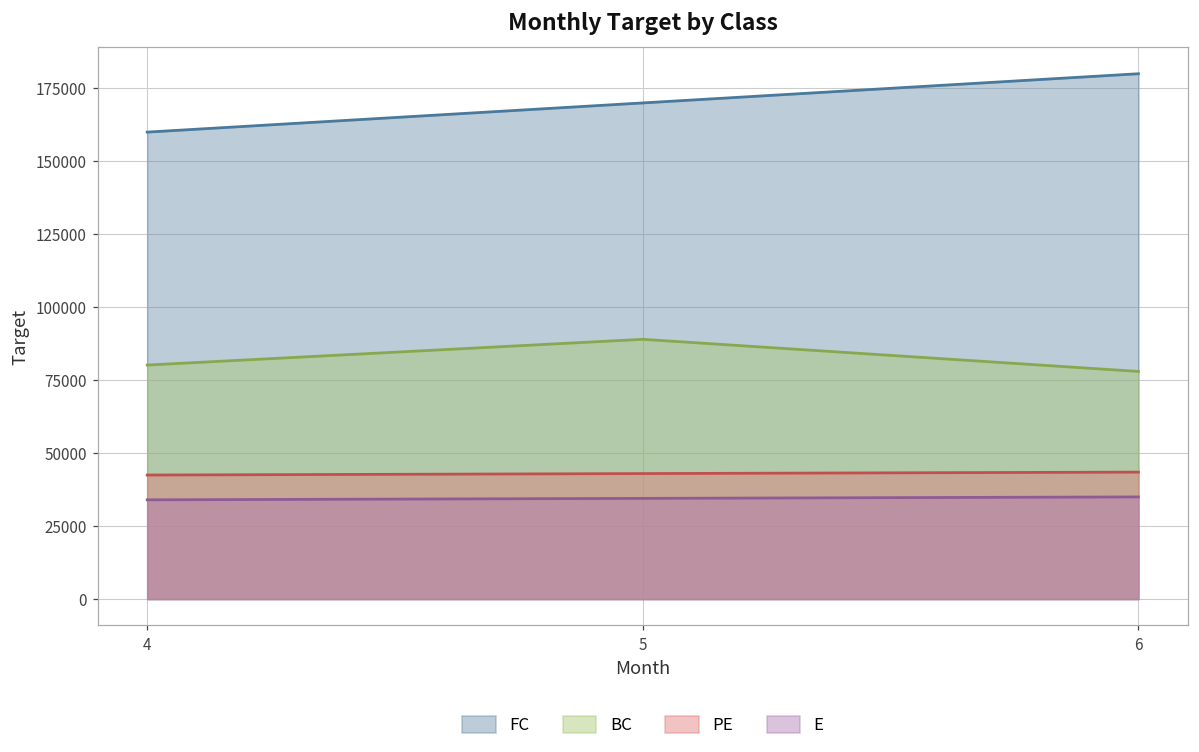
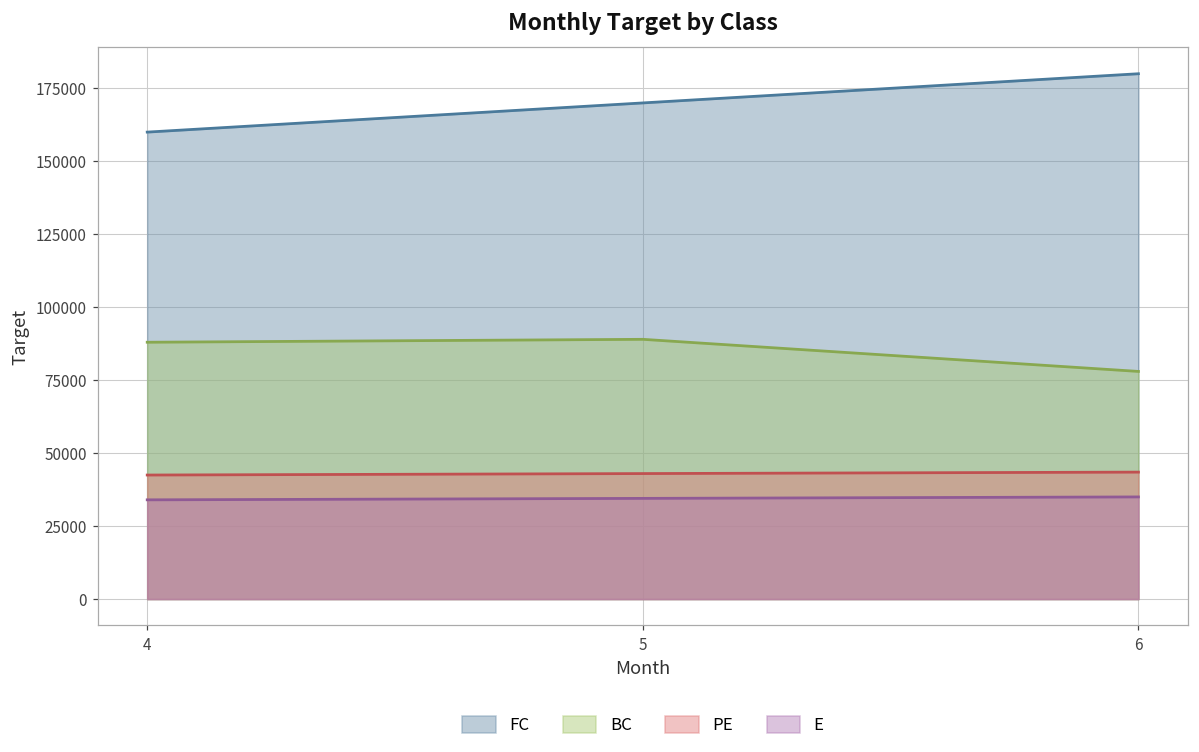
  {
    "BC": {
-     "4": 80000,
+     "4": 88000,
      "5": 89000,
      "6": 78000
    }
  }
